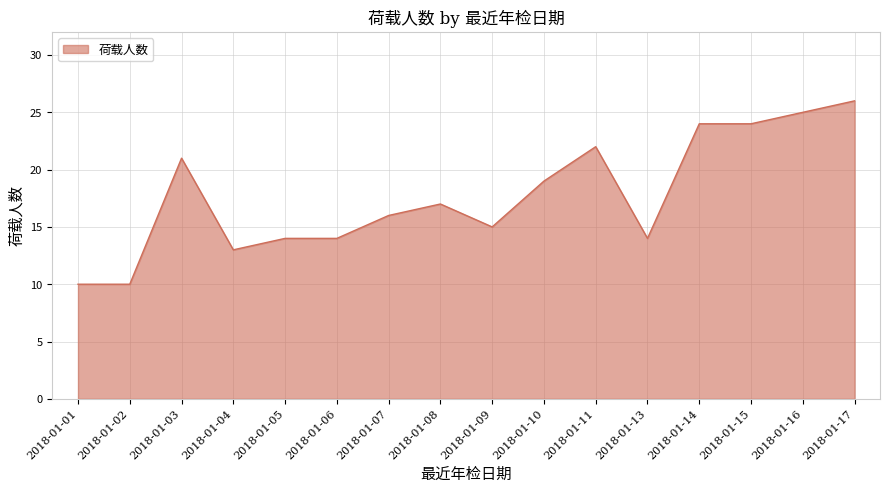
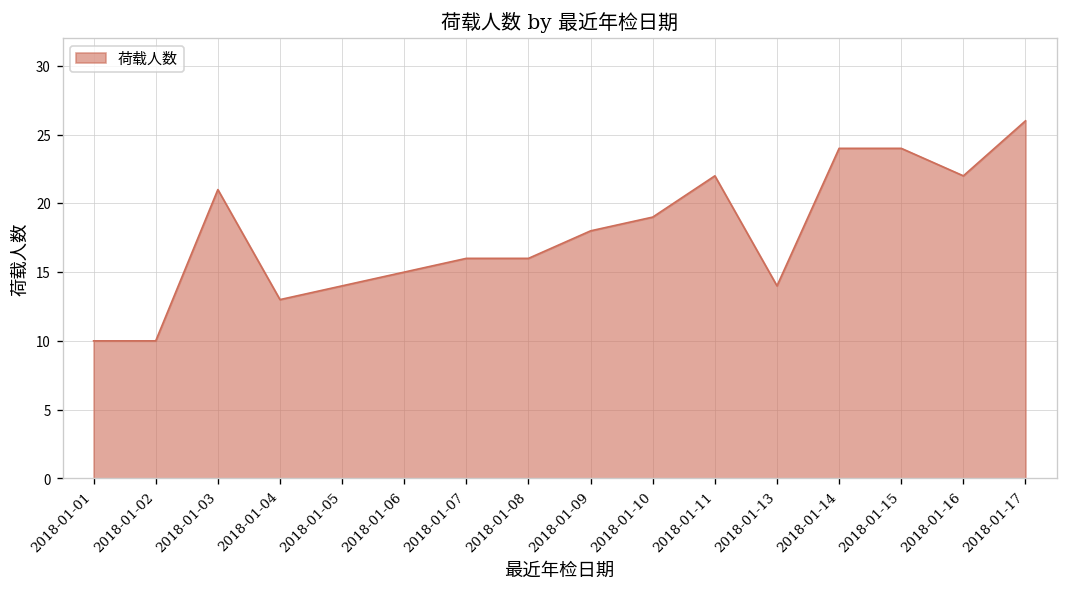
  {
    "2018-01-01": 10,
    "2018-01-02": 10,
    "2018-01-03": 21,
    "2018-01-04": 13,
    "2018-01-05": 14,
-   "2018-01-06": 14,
+   "2018-01-06": 15,
    "2018-01-07": 16,
-   "2018-01-08": 17,
-   "2018-01-09": 15,
+   "2018-01-08": 16,
+   "2018-01-09": 18,
    "2018-01-10": 19,
    "2018-01-11": 22,
    "2018-01-13": 14,
    "2018-01-14": 24,
    "2018-01-15": 24,
-   "2018-01-16": 25,
+   "2018-01-16": 22,
    "2018-01-17": 26
  }
